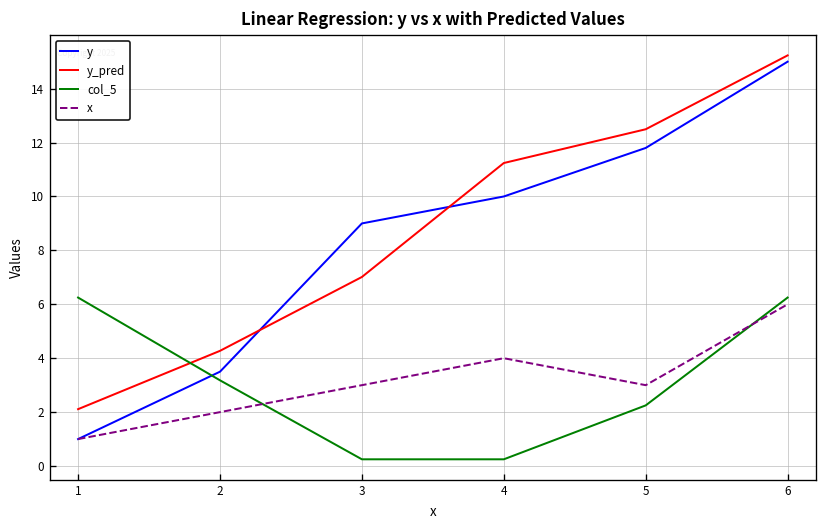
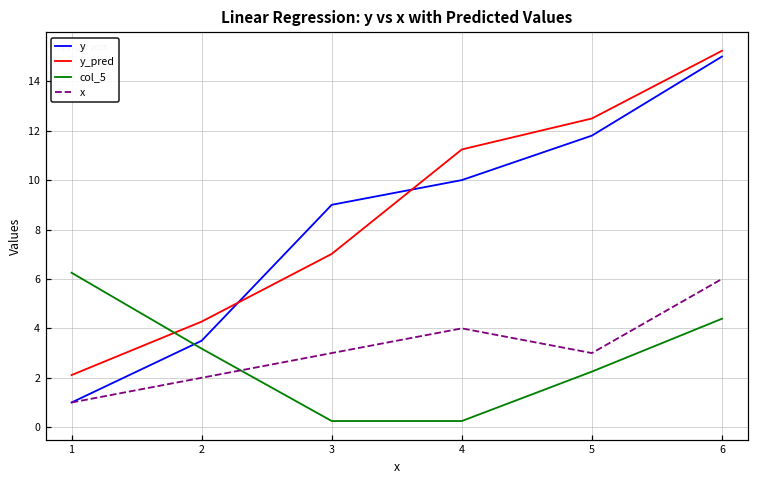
  {
    "y": {
      "2": 3.5,
      "3": 9.0,
      "4": 10.0,
      "5": 11.8,
      "6": 15.0
    },
    "y_pred": {
      "1": 2.1,
      "2": 4.3,
      "3": 7.0,
      "4": 11.2,
      "5": 12.5,
      "6": 15.2
    },
    "col_5": {
      "1": 6.3,
      "2": 3.2,
      "3": 0.3,
      "4": 0.3,
      "5": 2.3,
-     "6": 6.3
+     "6": 4.4
    },
    "x": {
      "2": 2.0,
      "3": 3.0,
      "4": 4.0,
      "5": 3.0,
      "6": 6.0
    }
  }
